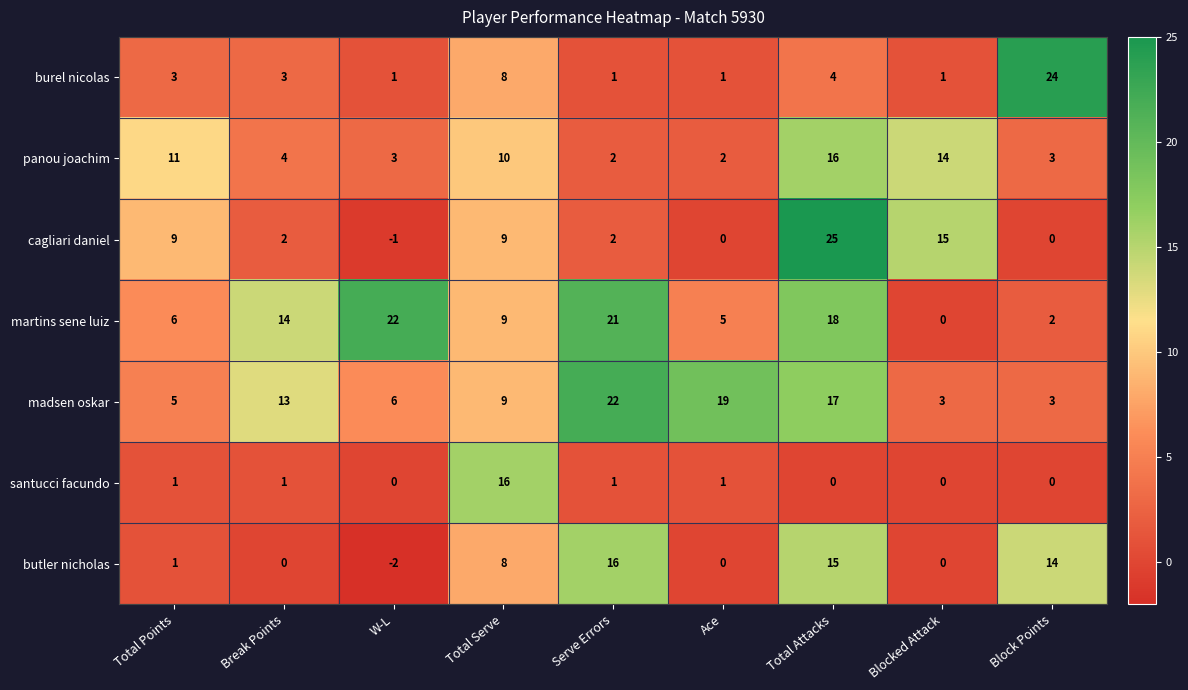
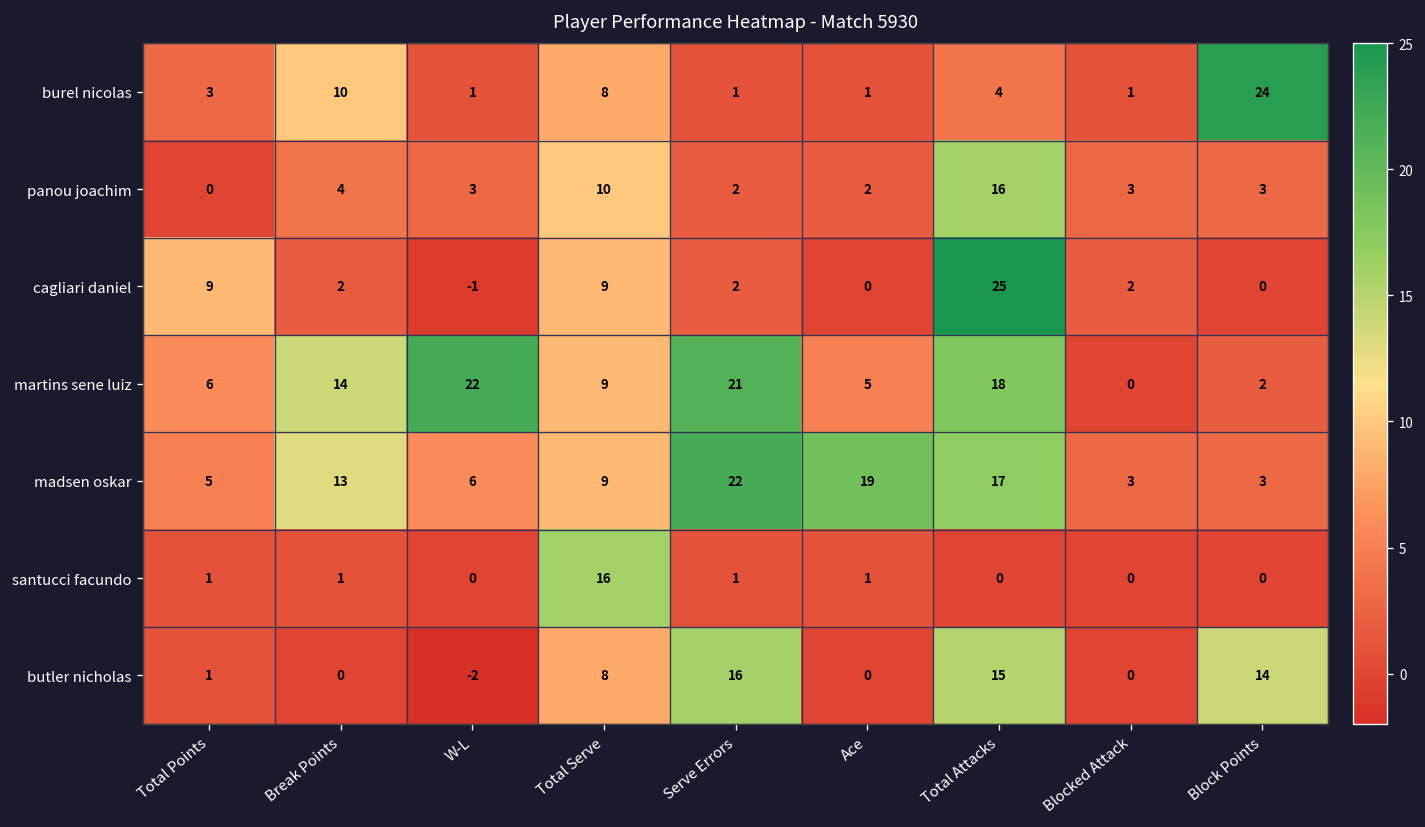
  {
    "burel nicolas": {
      "Total Points": 3,
-     "Break Points": 3,
+     "Break Points": 10,
      "W-L": 1,
      "Total Serve": 8,
      "Serve Errors": 1,
      "Ace": 1,
      "Total Attacks": 4,
      "Blocked Attack": 1,
      "Block Points": 24
    },
    "panou joachim": {
-     "Total Points": 11,
+     "Total Points": 0,
      "Break Points": 4,
      "W-L": 3,
      "Total Serve": 10,
      "Serve Errors": 2,
      "Ace": 2,
      "Total Attacks": 16,
-     "Blocked Attack": 14,
+     "Blocked Attack": 3,
      "Block Points": 3
    },
    "cagliari daniel": {
      "Total Points": 9,
      "Break Points": 2,
      "W-L": -1,
      "Total Serve": 9,
      "Serve Errors": 2,
      "Ace": 0,
      "Total Attacks": 25,
-     "Blocked Attack": 15,
+     "Blocked Attack": 2,
      "Block Points": 0
    },
    "martins sene luiz": {
      "Total Points": 6,
      "Break Points": 14,
      "W-L": 22,
      "Total Serve": 9,
      "Serve Errors": 21,
      "Ace": 5,
      "Total Attacks": 18,
      "Blocked Attack": 0,
      "Block Points": 2
    },
    "madsen oskar": {
      "Total Points": 5,
      "Break Points": 13,
      "W-L": 6,
      "Total Serve": 9,
      "Serve Errors": 22,
      "Ace": 19,
      "Total Attacks": 17,
      "Blocked Attack": 3,
      "Block Points": 3
    },
    "santucci facundo": {
      "Total Points": 1,
      "Break Points": 1,
      "W-L": 0,
      "Total Serve": 16,
      "Serve Errors": 1,
      "Ace": 1,
      "Total Attacks": 0,
      "Blocked Attack": 0,
      "Block Points": 0
    },
    "butler nicholas": {
      "Total Points": 1,
      "Break Points": 0,
      "W-L": -2,
      "Total Serve": 8,
      "Serve Errors": 16,
      "Ace": 0,
      "Total Attacks": 15,
      "Blocked Attack": 0,
      "Block Points": 14
    }
  }
